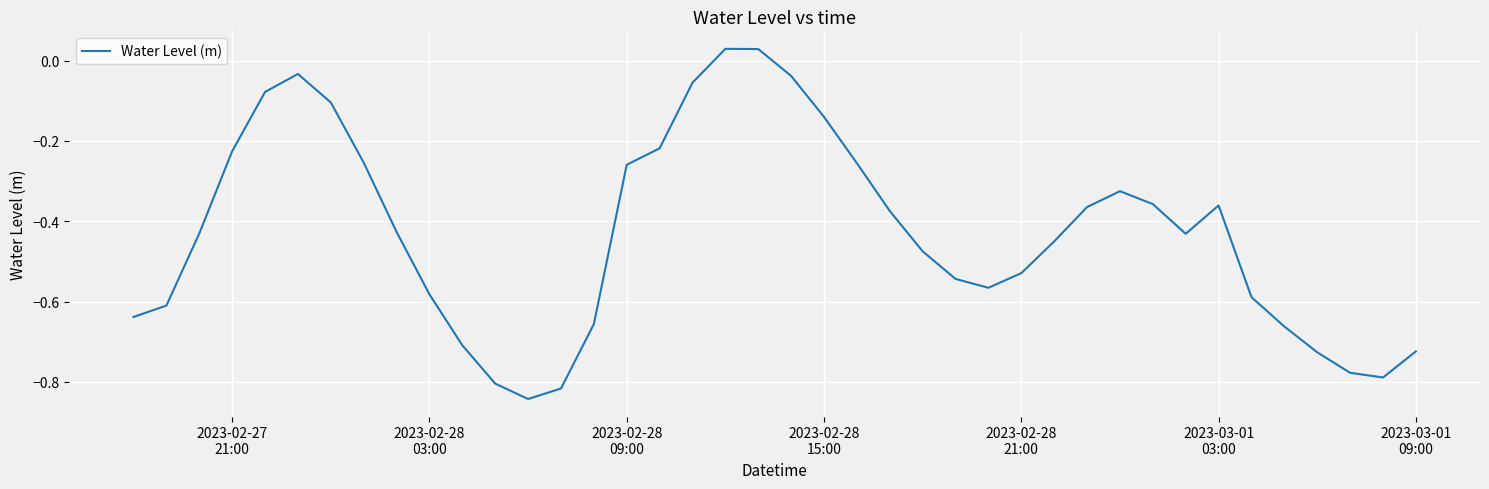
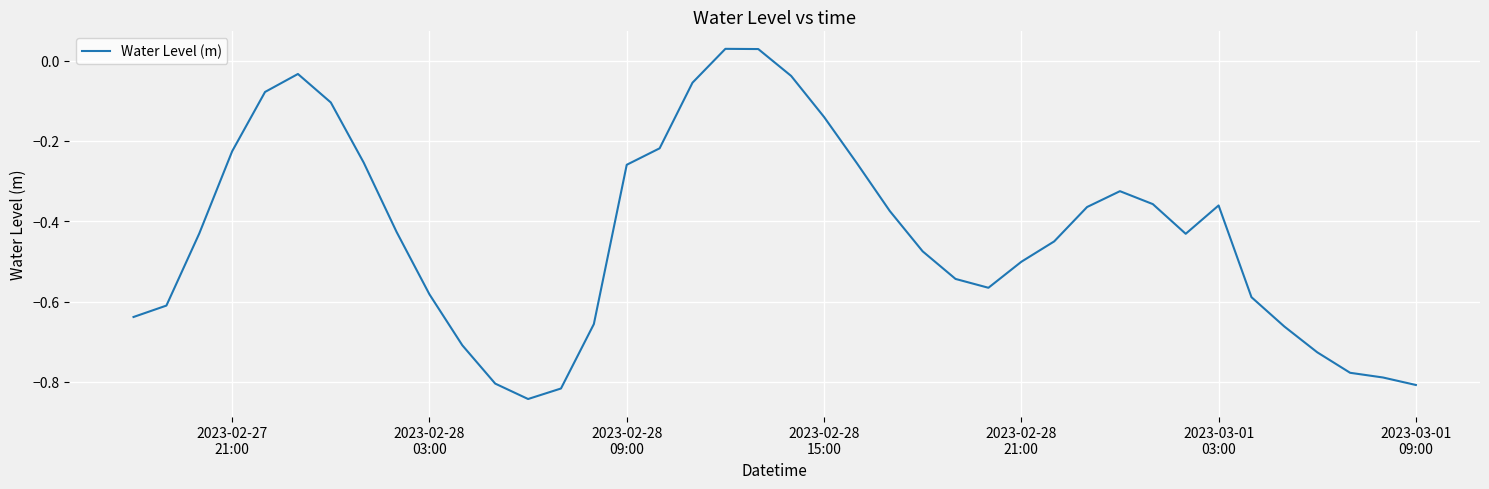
  {
    "2023-02-27 21:00": -0.23,
    "2023-02-28 03:00": -0.58,
    "2023-02-28 09:00": -0.26,
    "2023-02-28 15:00": -0.14,
-   "2023-02-28 21:00": -0.53,
+   "2023-02-28 21:00": -0.50,
    "2023-03-01 03:00": -0.36,
-   "2023-03-01 09:00": -0.72
+   "2023-03-01 09:00": -0.81
  }
